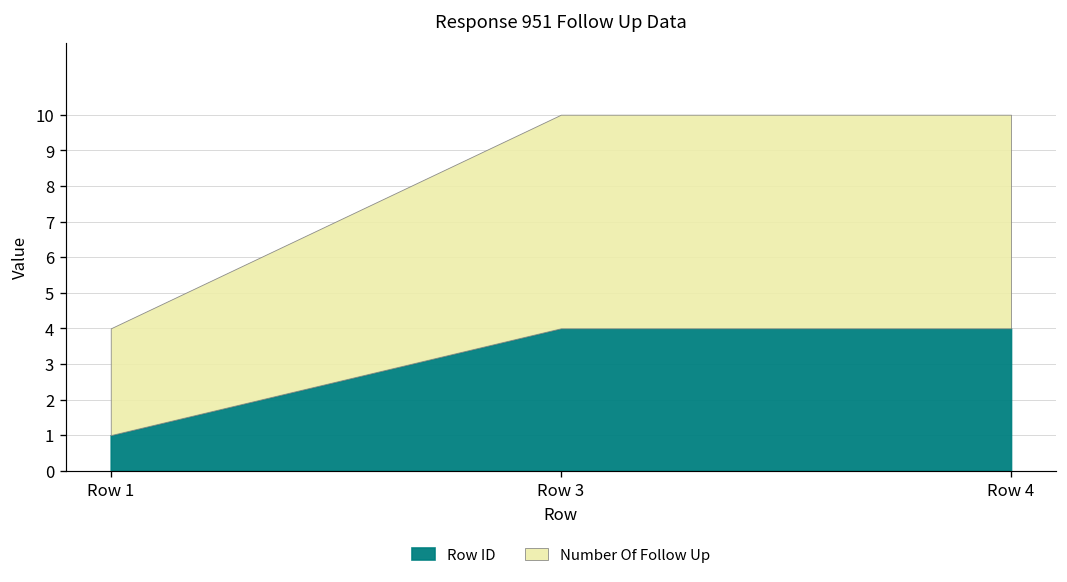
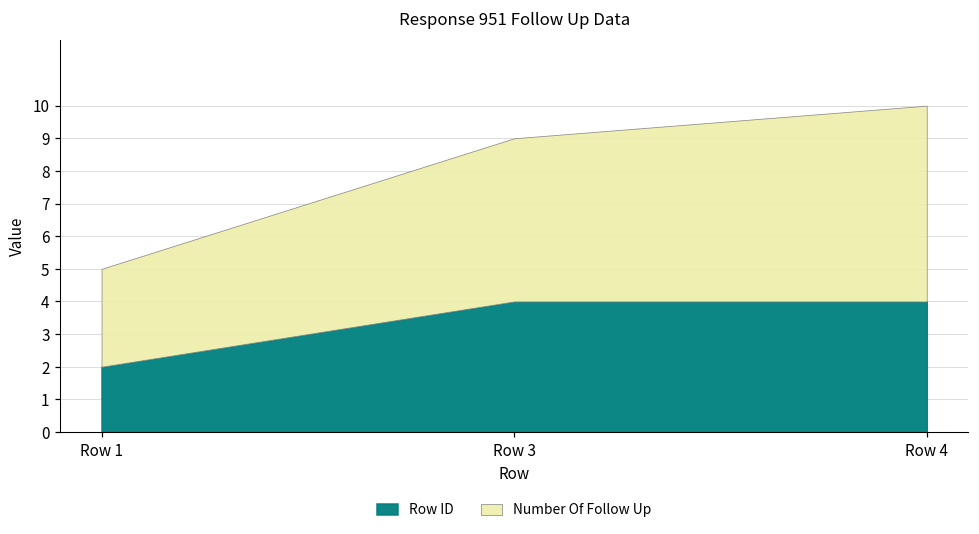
  {
    "Row ID": {
-     "Row 1": 1,
+     "Row 1": 2,
      "Row 3": 4,
      "Row 4": 4
    },
    "Number Of Follow Up": {
      "Row 1": 3,
-     "Row 3": 6,
+     "Row 3": 5,
      "Row 4": 6
    }
  }
